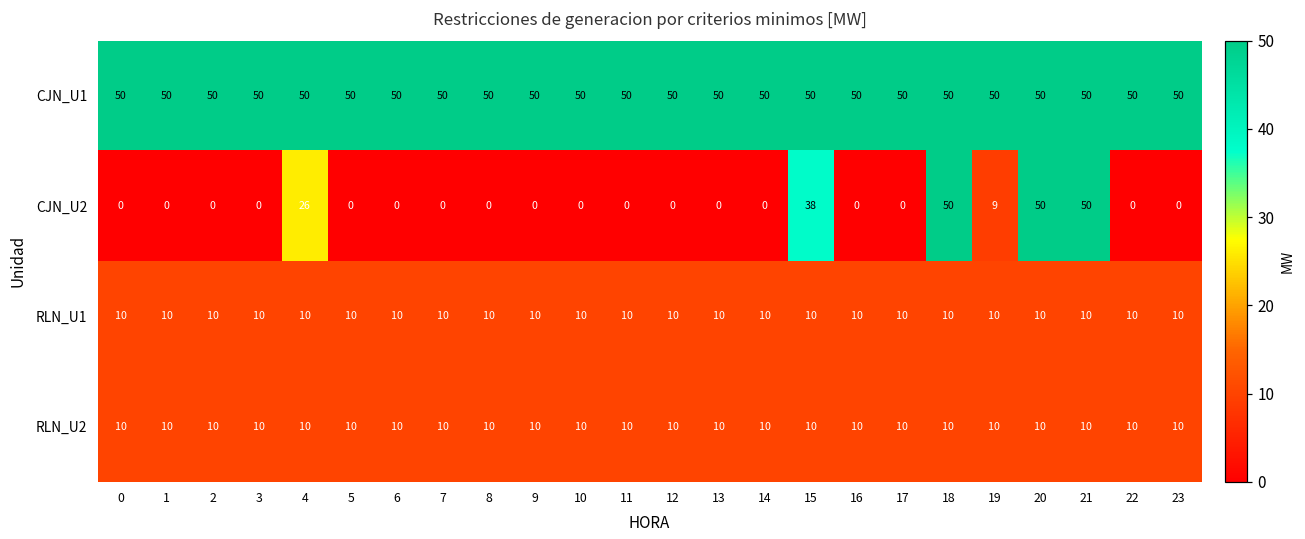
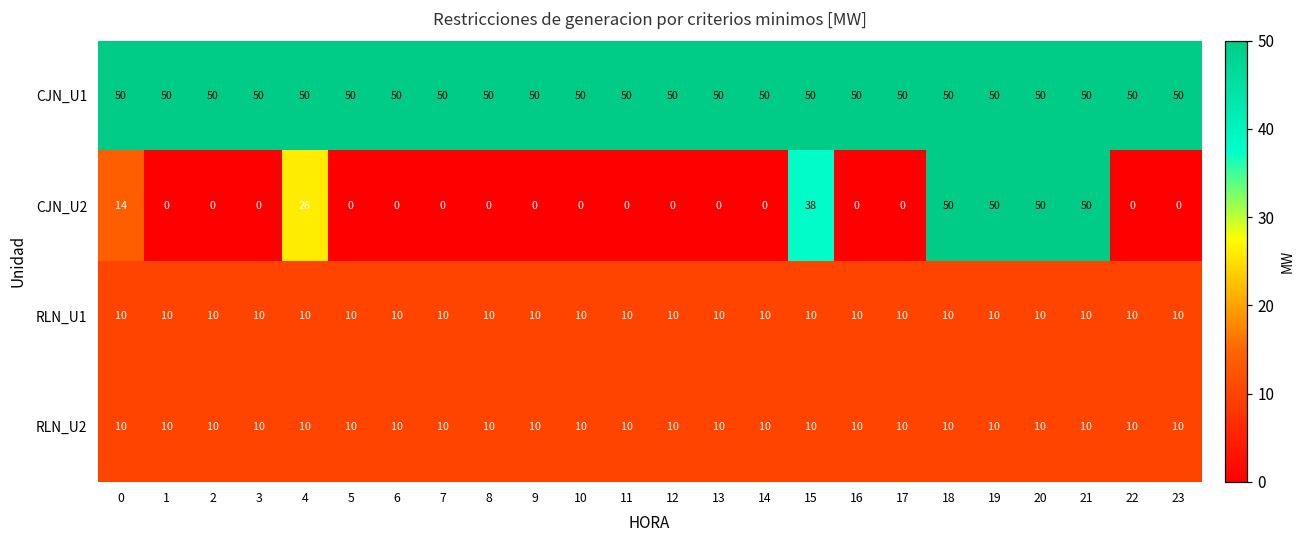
  {
    "CJN_U1": {
      "0": 50,
      "1": 50,
      "2": 50,
      "3": 50,
      "4": 50,
      "5": 50,
      "6": 50,
      "7": 50,
      "8": 50,
      "9": 50,
      "10": 50,
      "11": 50,
      "12": 50,
      "13": 50,
      "14": 50,
      "15": 50,
      "16": 50,
      "17": 50,
      "18": 50,
      "19": 50,
      "20": 50,
      "21": 50,
      "22": 50,
      "23": 50
    },
    "CJN_U2": {
-     "0": 0,
+     "0": 14,
      "1": 0,
      "2": 0,
      "3": 0,
      "4": 26,
      "5": 0,
      "6": 0,
      "7": 0,
      "8": 0,
      "9": 0,
      "10": 0,
      "11": 0,
      "12": 0,
      "13": 0,
      "14": 0,
      "15": 38,
      "16": 0,
      "17": 0,
      "18": 50,
-     "19": 9,
+     "19": 50,
      "20": 50,
      "21": 50,
      "22": 0,
      "23": 0
    },
    "RLN_U1": {
      "0": 10,
      "1": 10,
      "2": 10,
      "3": 10,
      "4": 10,
      "5": 10,
      "6": 10,
      "7": 10,
      "8": 10,
      "9": 10,
      "10": 10,
      "11": 10,
      "12": 10,
      "13": 10,
      "14": 10,
      "15": 10,
      "16": 10,
      "17": 10,
      "18": 10,
      "19": 10,
      "20": 10,
      "21": 10,
      "22": 10,
      "23": 10
    },
    "RLN_U2": {
      "0": 10,
      "1": 10,
      "2": 10,
      "3": 10,
      "4": 10,
      "5": 10,
      "6": 10,
      "7": 10,
      "8": 10,
      "9": 10,
      "10": 10,
      "11": 10,
      "12": 10,
      "13": 10,
      "14": 10,
      "15": 10,
      "16": 10,
      "17": 10,
      "18": 10,
      "19": 10,
      "20": 10,
      "21": 10,
      "22": 10,
      "23": 10
    }
  }
